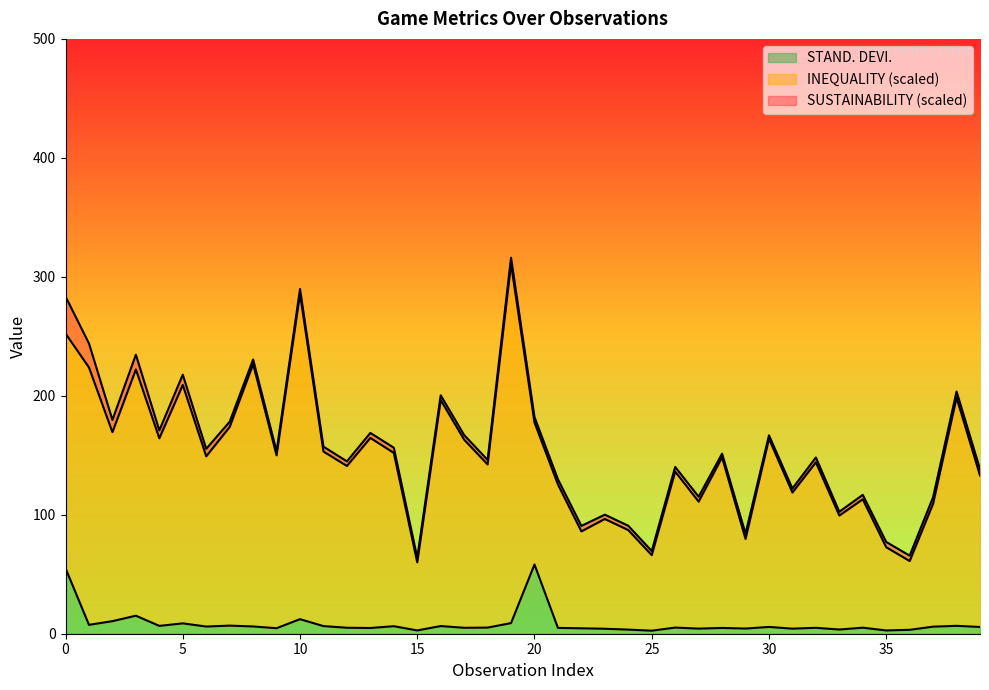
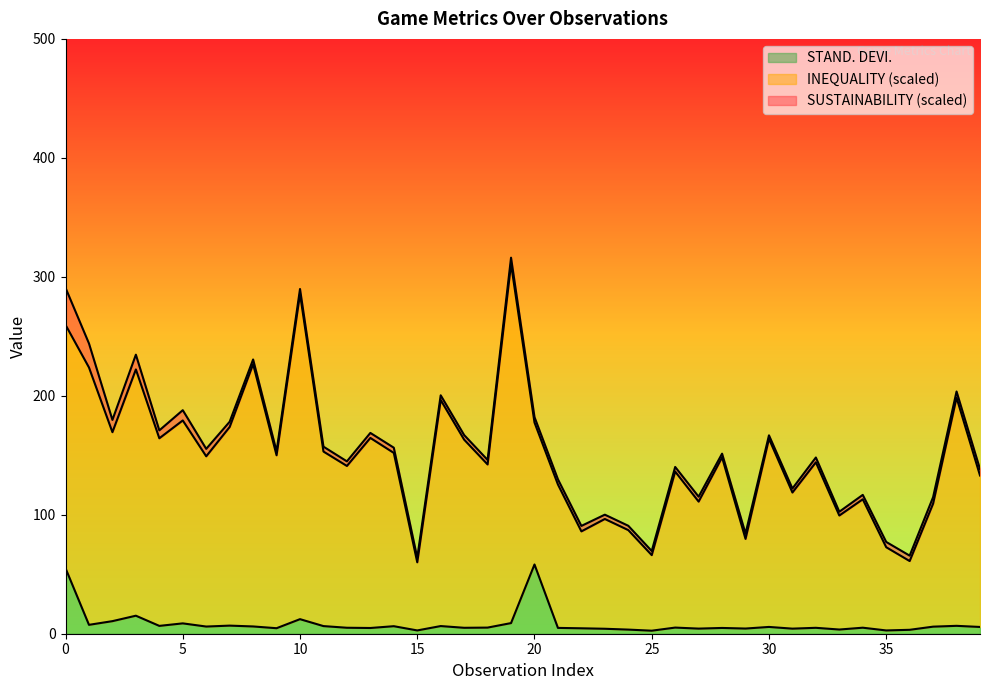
  {
    "STAND. DEVI.": {
      "0": 55,
      "5": 9,
      "10": 12,
      "15": 3,
      "20": 58,
      "25": 3,
      "30": 6,
      "35": 3
    },
    "INEQUALITY (scaled)": {
-     "0": 197,
-     "5": 200,
+     "0": 205,
+     "5": 171,
      "10": 273,
      "15": 57,
      "20": 119,
      "25": 64,
      "30": 158,
      "35": 70
    },
    "SUSTAINABILITY (scaled)": {
      "0": 31,
      "5": 9,
      "10": 4,
      "15": 4,
      "20": 5,
      "25": 3,
      "30": 3,
      "35": 4
    }
  }
